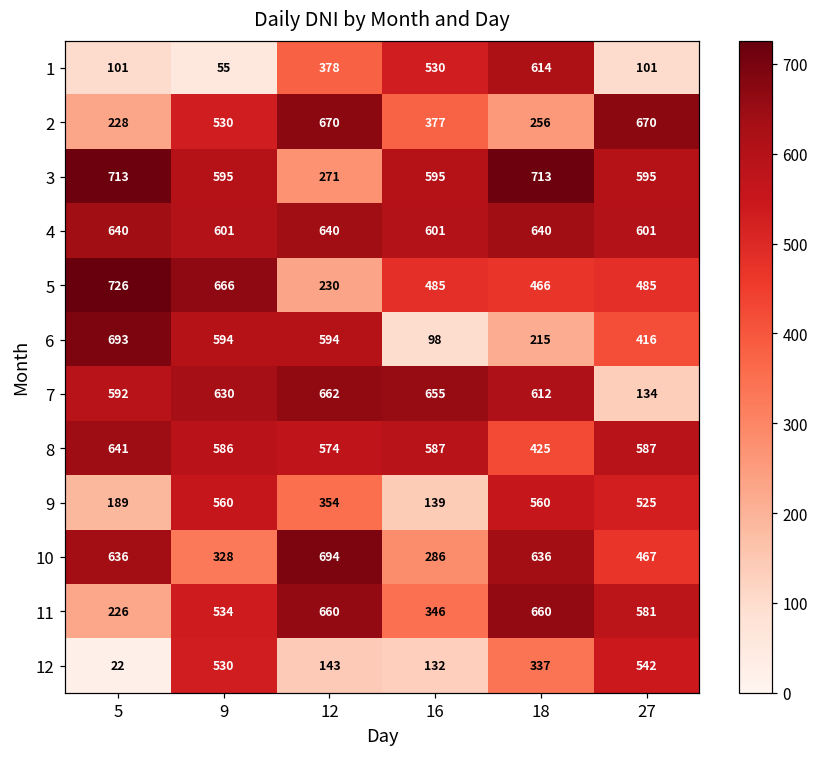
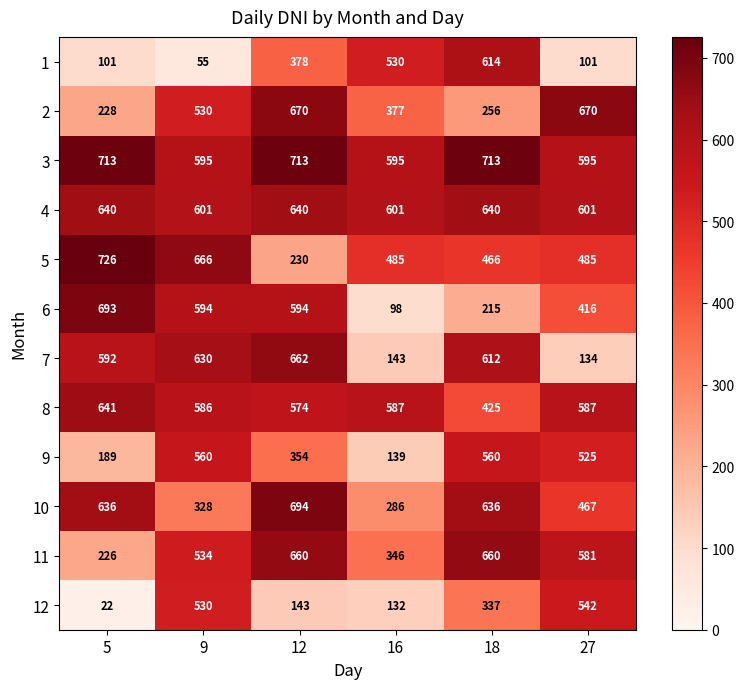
  {
    "1": {
      "5": 101,
      "9": 55,
      "12": 378,
      "16": 530,
      "18": 614,
      "27": 101
    },
    "2": {
      "5": 228,
      "9": 530,
      "12": 670,
      "16": 377,
      "18": 256,
      "27": 670
    },
    "3": {
      "5": 713,
      "9": 595,
-     "12": 271,
+     "12": 713,
      "16": 595,
      "18": 713,
      "27": 595
    },
    "4": {
      "5": 640,
      "9": 601,
      "12": 640,
      "16": 601,
      "18": 640,
      "27": 601
    },
    "5": {
      "5": 726,
      "9": 666,
      "12": 230,
      "16": 485,
      "18": 466,
      "27": 485
    },
    "6": {
      "5": 693,
      "9": 594,
      "12": 594,
      "16": 98,
      "18": 215,
      "27": 416
    },
    "7": {
      "5": 592,
      "9": 630,
      "12": 662,
-     "16": 655,
+     "16": 143,
      "18": 612,
      "27": 134
    },
    "8": {
      "5": 641,
      "9": 586,
      "12": 574,
      "16": 587,
      "18": 425,
      "27": 587
    },
    "9": {
      "5": 189,
      "9": 560,
      "12": 354,
      "16": 139,
      "18": 560,
      "27": 525
    },
    "10": {
      "5": 636,
      "9": 328,
      "12": 694,
      "16": 286,
      "18": 636,
      "27": 467
    },
    "11": {
      "5": 226,
      "9": 534,
      "12": 660,
      "16": 346,
      "18": 660,
      "27": 581
    },
    "12": {
      "5": 22,
      "9": 530,
      "12": 143,
      "16": 132,
      "18": 337,
      "27": 542
    }
  }
